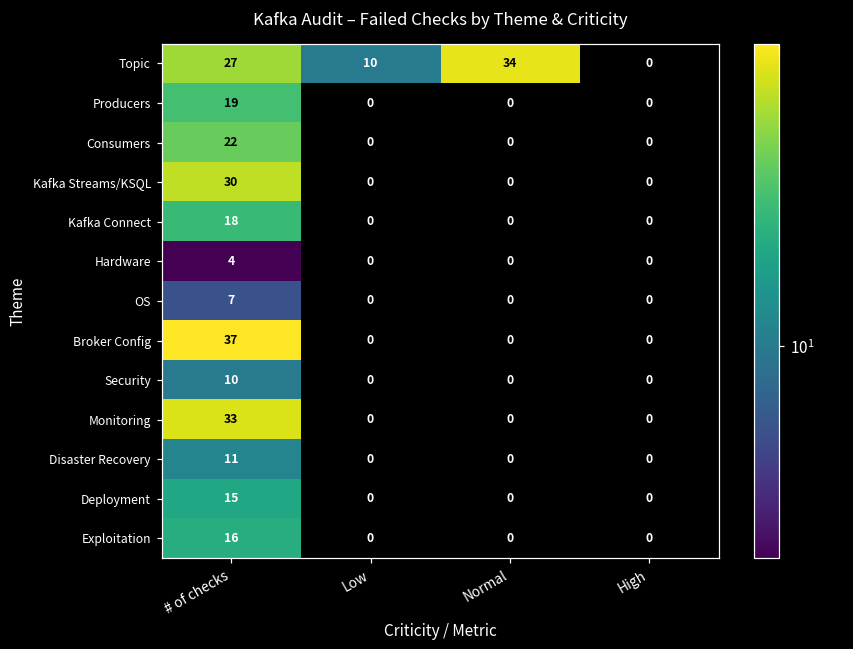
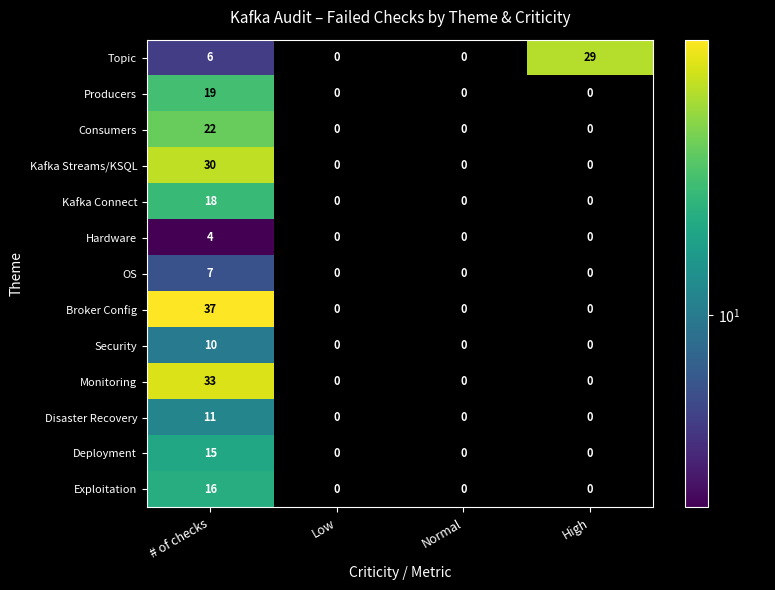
  {
    "Topic": {
-     "# of checks": 27,
-     "Low": 10,
-     "Normal": 34,
-     "High": 0
+     "# of checks": 6,
+     "Low": 0,
+     "Normal": 0,
+     "High": 29
    },
    "Producers": {
      "# of checks": 19,
      "Low": 0,
      "Normal": 0,
      "High": 0
    },
    "Consumers": {
      "# of checks": 22,
      "Low": 0,
      "Normal": 0,
      "High": 0
    },
    "Kafka Streams/KSQL": {
      "# of checks": 30,
      "Low": 0,
      "Normal": 0,
      "High": 0
    },
    "Kafka Connect": {
      "# of checks": 18,
      "Low": 0,
      "Normal": 0,
      "High": 0
    },
    "Hardware": {
      "# of checks": 4,
      "Low": 0,
      "Normal": 0,
      "High": 0
    },
    "OS": {
      "# of checks": 7,
      "Low": 0,
      "Normal": 0,
      "High": 0
    },
    "Broker Config": {
      "# of checks": 37,
      "Low": 0,
      "Normal": 0,
      "High": 0
    },
    "Security": {
      "# of checks": 10,
      "Low": 0,
      "Normal": 0,
      "High": 0
    },
    "Monitoring": {
      "# of checks": 33,
      "Low": 0,
      "Normal": 0,
      "High": 0
    },
    "Disaster Recovery": {
      "# of checks": 11,
      "Low": 0,
      "Normal": 0,
      "High": 0
    },
    "Deployment": {
      "# of checks": 15,
      "Low": 0,
      "Normal": 0,
      "High": 0
    },
    "Exploitation": {
      "# of checks": 16,
      "Low": 0,
      "Normal": 0,
      "High": 0
    }
  }
